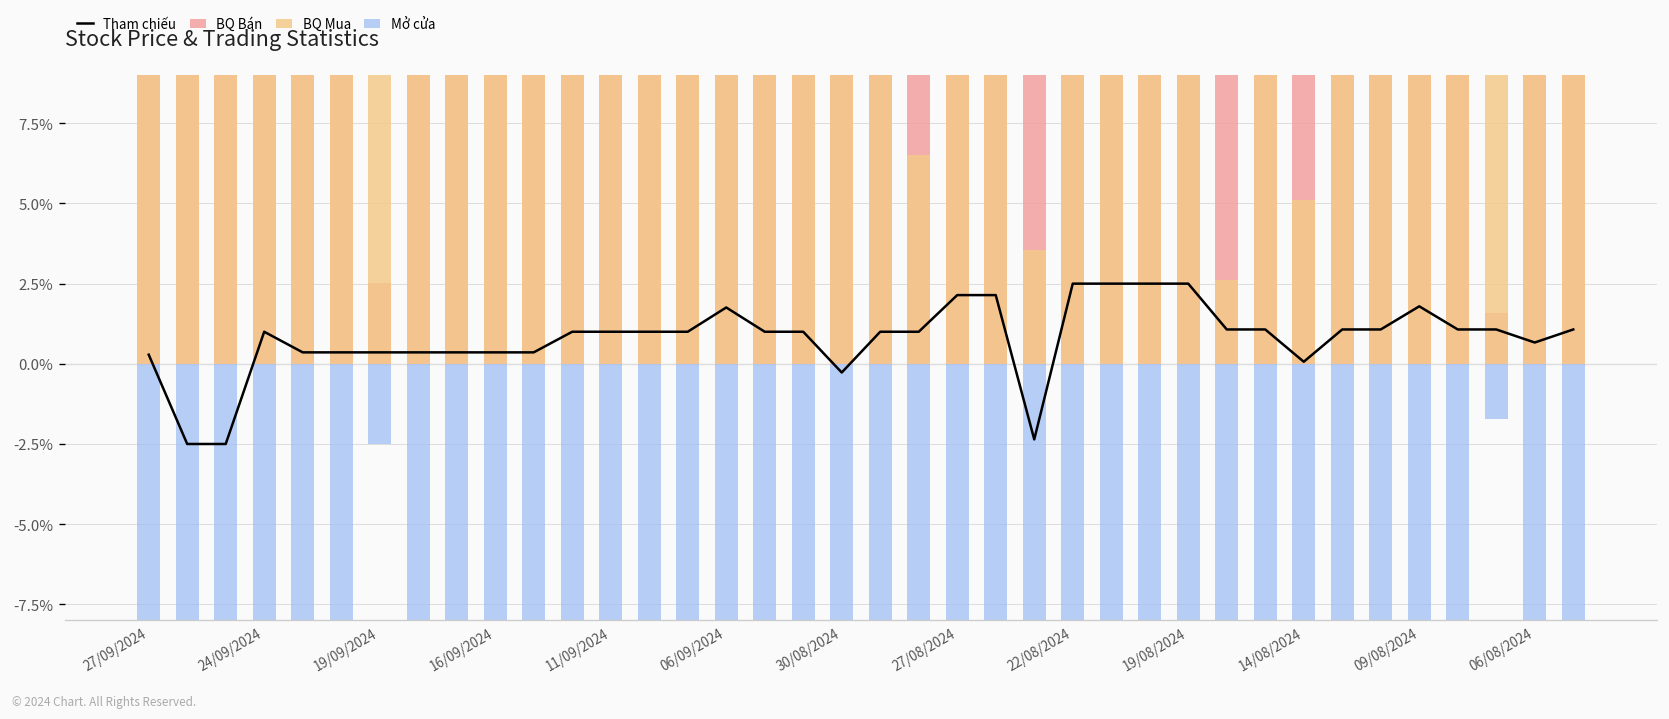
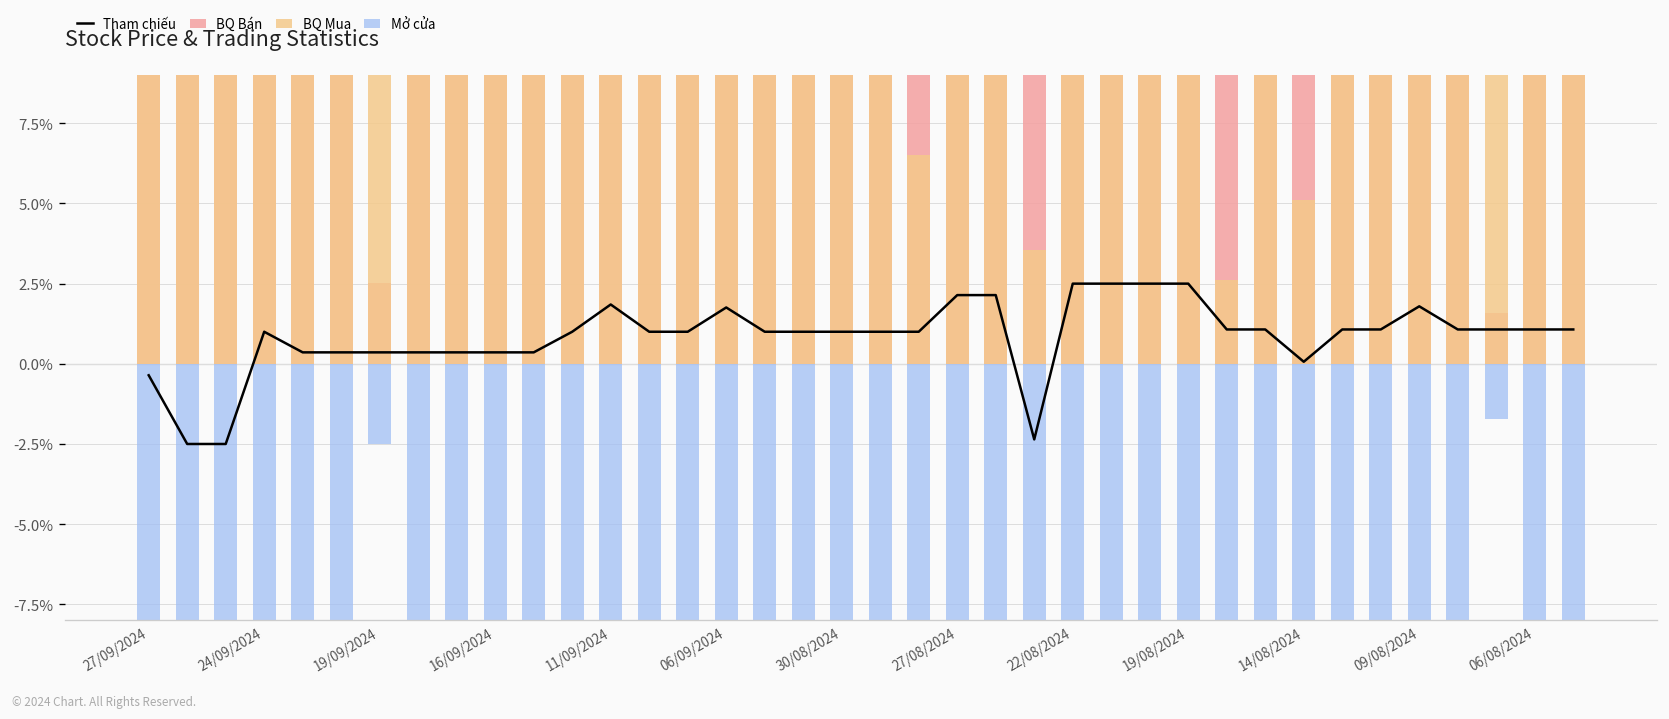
  {
    "Tham chiếu": {
-     "27/09/2024": "0.3%",
+     "27/09/2024": "-0.4%",
      "24/09/2024": "1.0%",
      "19/09/2024": "0.4%",
      "16/09/2024": "0.4%",
-     "11/09/2024": "1.0%",
+     "11/09/2024": "1.8%",
      "06/09/2024": "1.8%",
-     "30/08/2024": "-0.3%",
+     "30/08/2024": "1.0%",
      "27/08/2024": "2.1%",
      "22/08/2024": "2.5%",
      "19/08/2024": "2.5%",
      "14/08/2024": "0.1%",
      "09/08/2024": "1.8%",
-     "06/08/2024": "0.7%"
+     "06/08/2024": "1.1%"
    },
    "Mở cửa": {
      "19/09/2024": "-2.5%"
    }
  }
